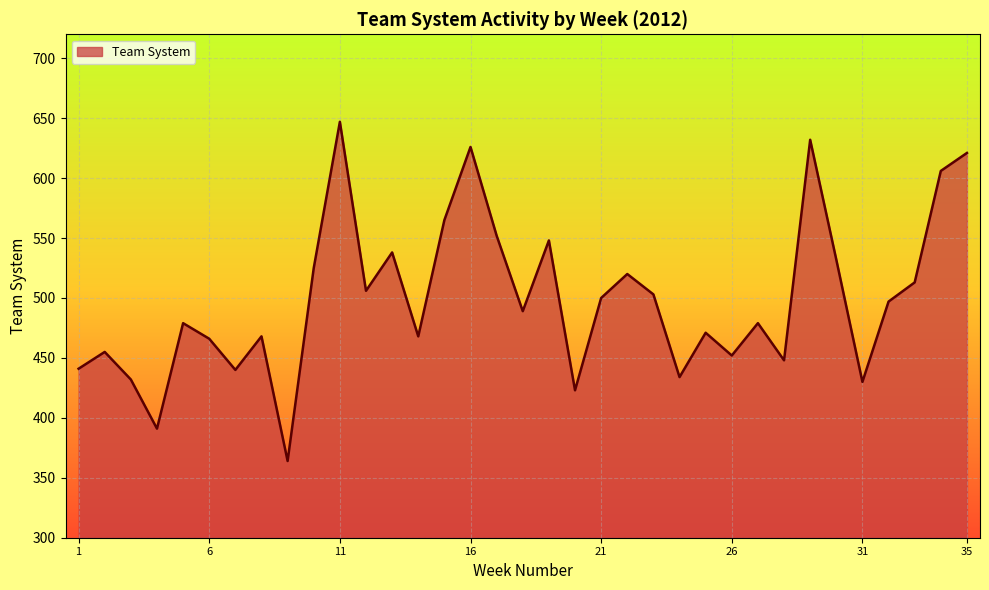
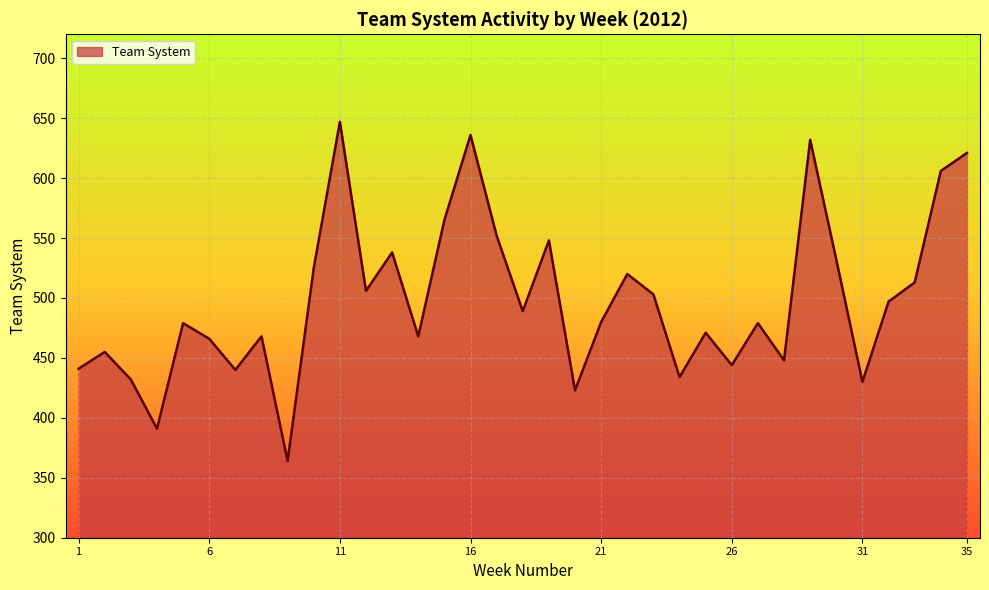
  {
    "1": 441,
    "6": 466,
    "11": 647,
-   "16": 626,
-   "21": 500,
-   "26": 452,
+   "16": 636,
+   "21": 480,
+   "26": 444,
    "31": 430,
    "35": 621
  }
